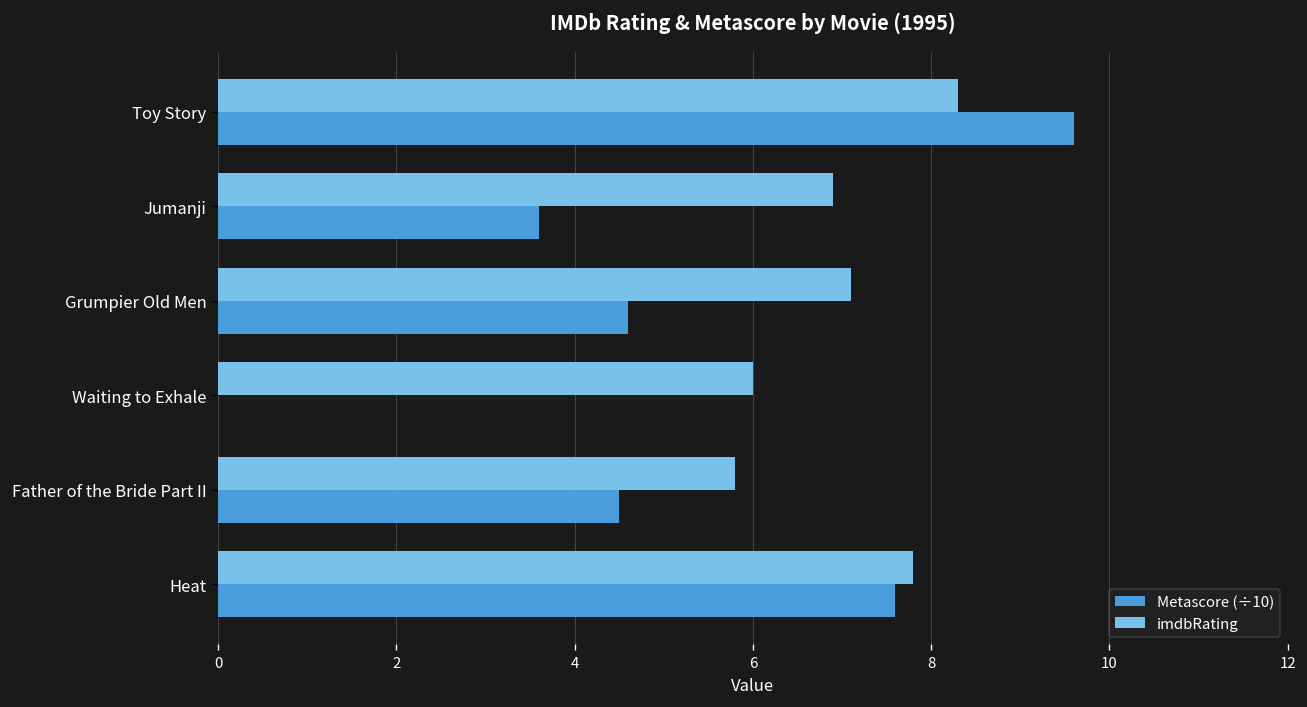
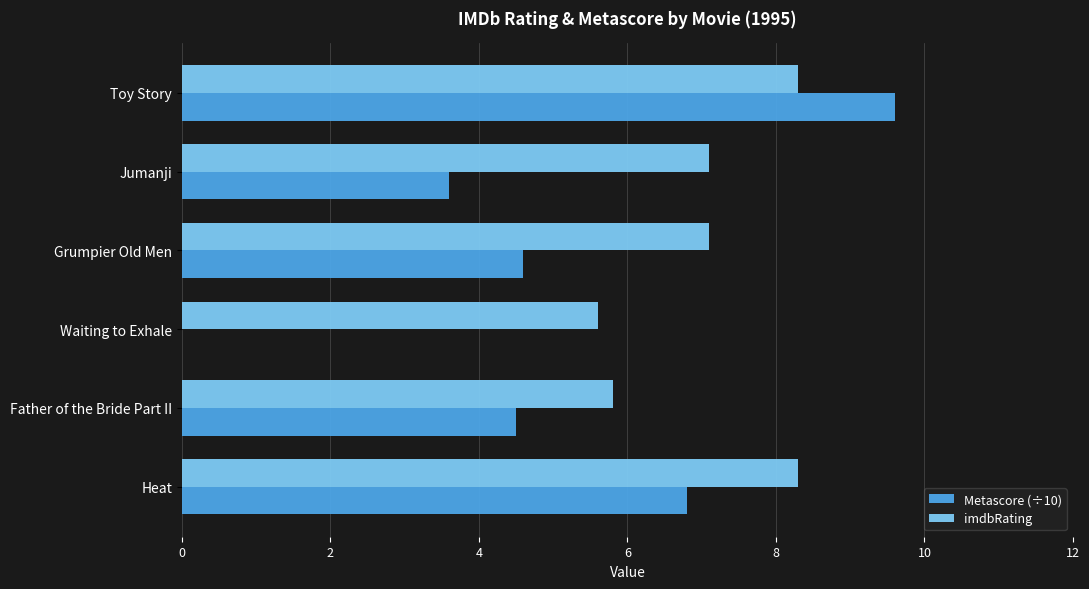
  {
    "Metascore (÷10)": {
      "Toy Story": 9.6,
      "Jumanji": 3.6,
      "Grumpier Old Men": 4.6,
      "Waiting to Exhale": 0.0,
      "Father of the Bride Part II": 4.5,
-     "Heat": 7.6
+     "Heat": 6.8
    },
    "imdbRating": {
      "Toy Story": 8.3,
-     "Jumanji": 6.9,
+     "Jumanji": 7.1,
      "Grumpier Old Men": 7.1,
-     "Waiting to Exhale": 6.0,
+     "Waiting to Exhale": 5.6,
      "Father of the Bride Part II": 5.8,
-     "Heat": 7.8
+     "Heat": 8.3
    }
  }
